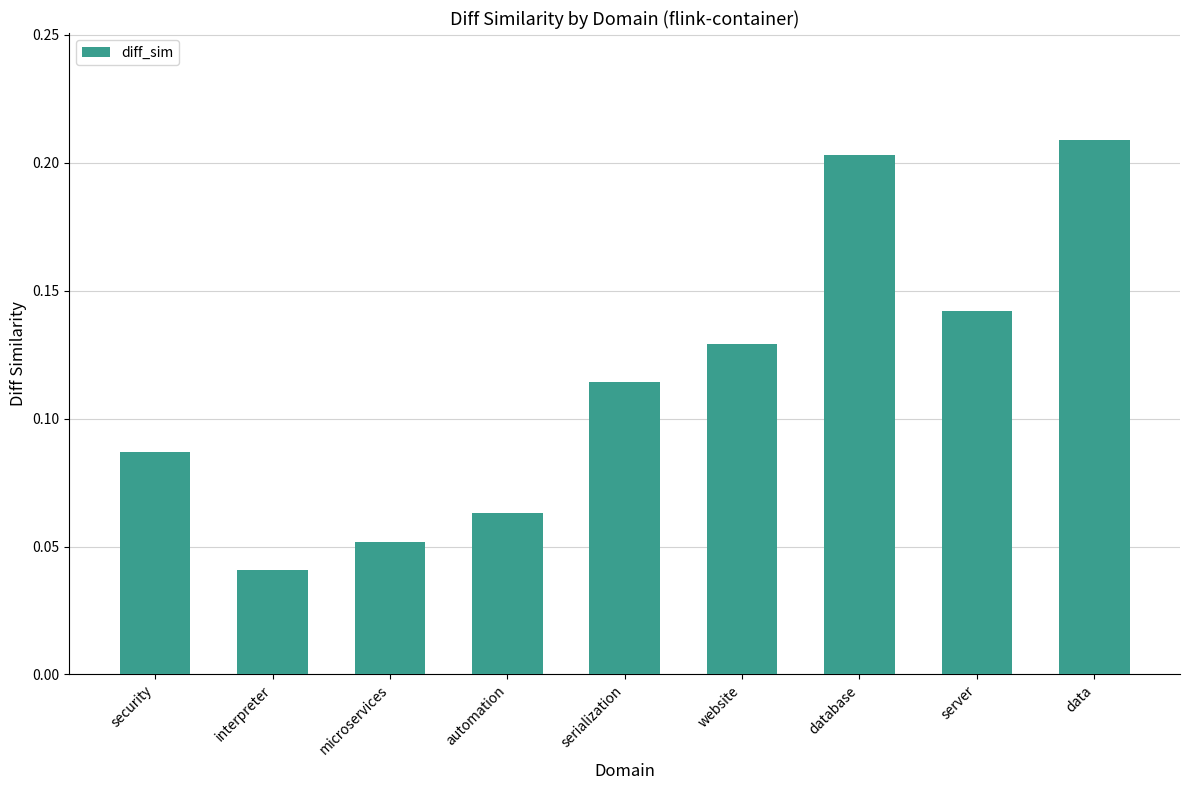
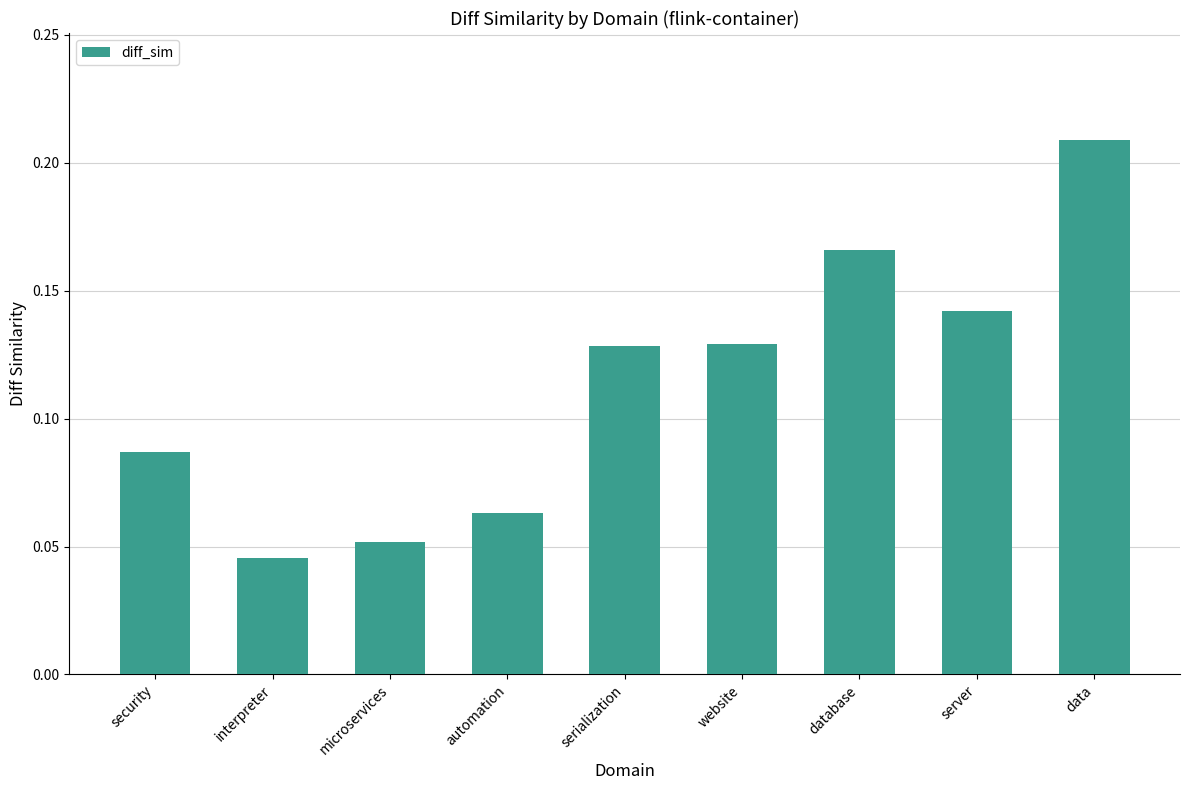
  {
    "security": 0.087,
-   "interpreter": 0.041,
+   "interpreter": 0.046,
    "microservices": 0.052,
    "automation": 0.063,
-   "serialization": 0.114,
+   "serialization": 0.128,
    "website": 0.129,
-   "database": 0.203,
+   "database": 0.166,
    "server": 0.142,
    "data": 0.209
  }
